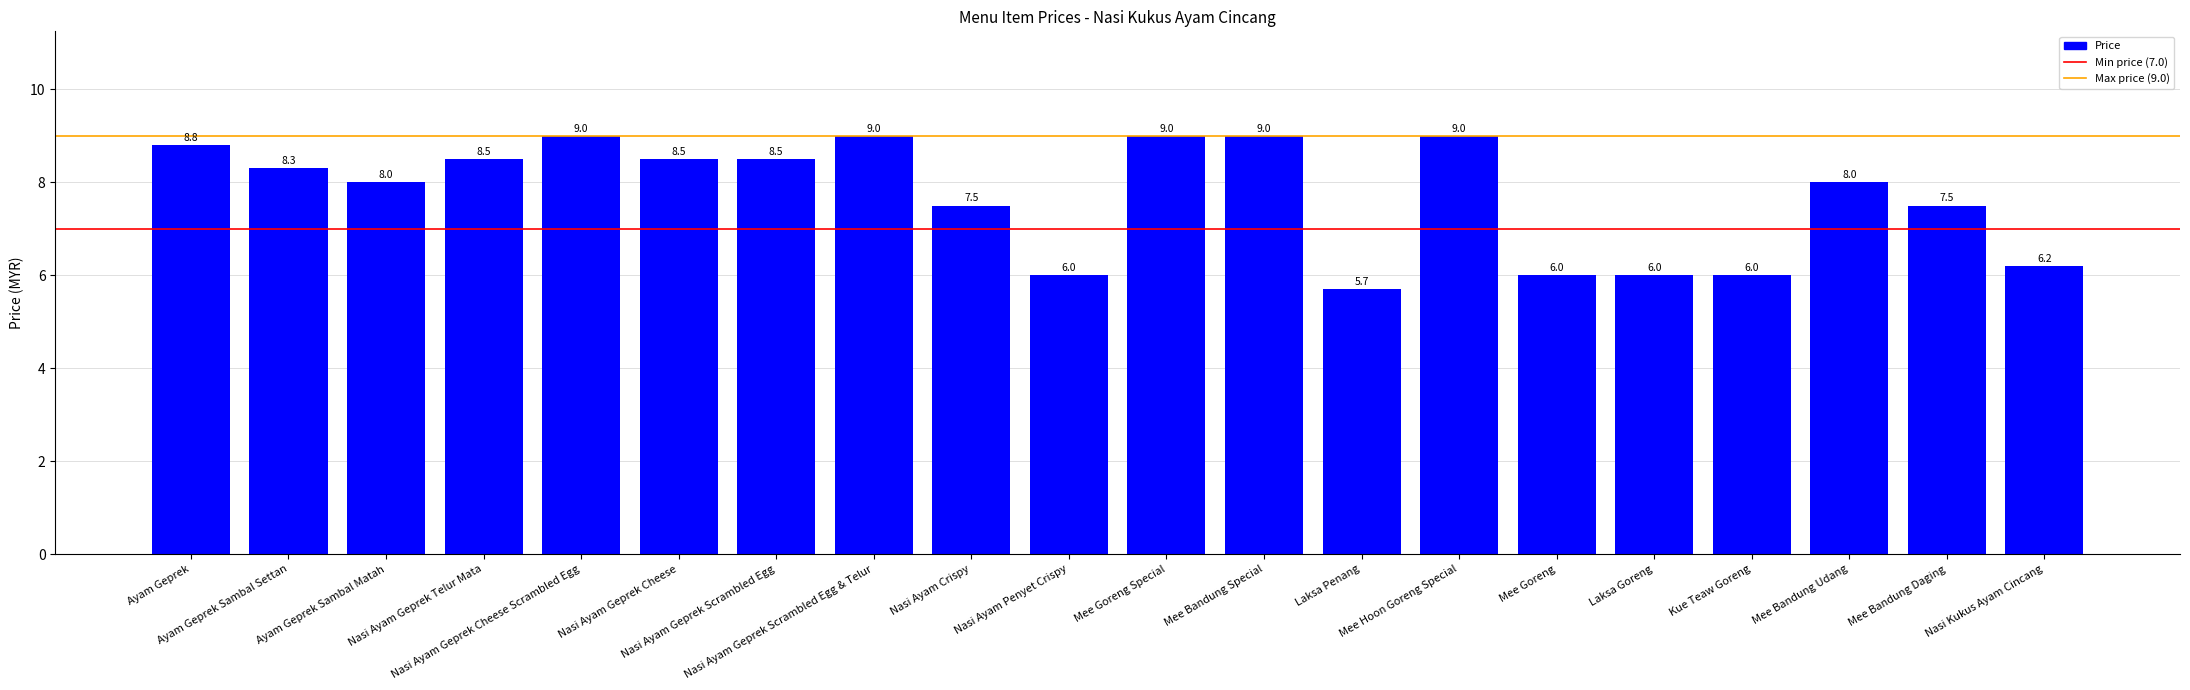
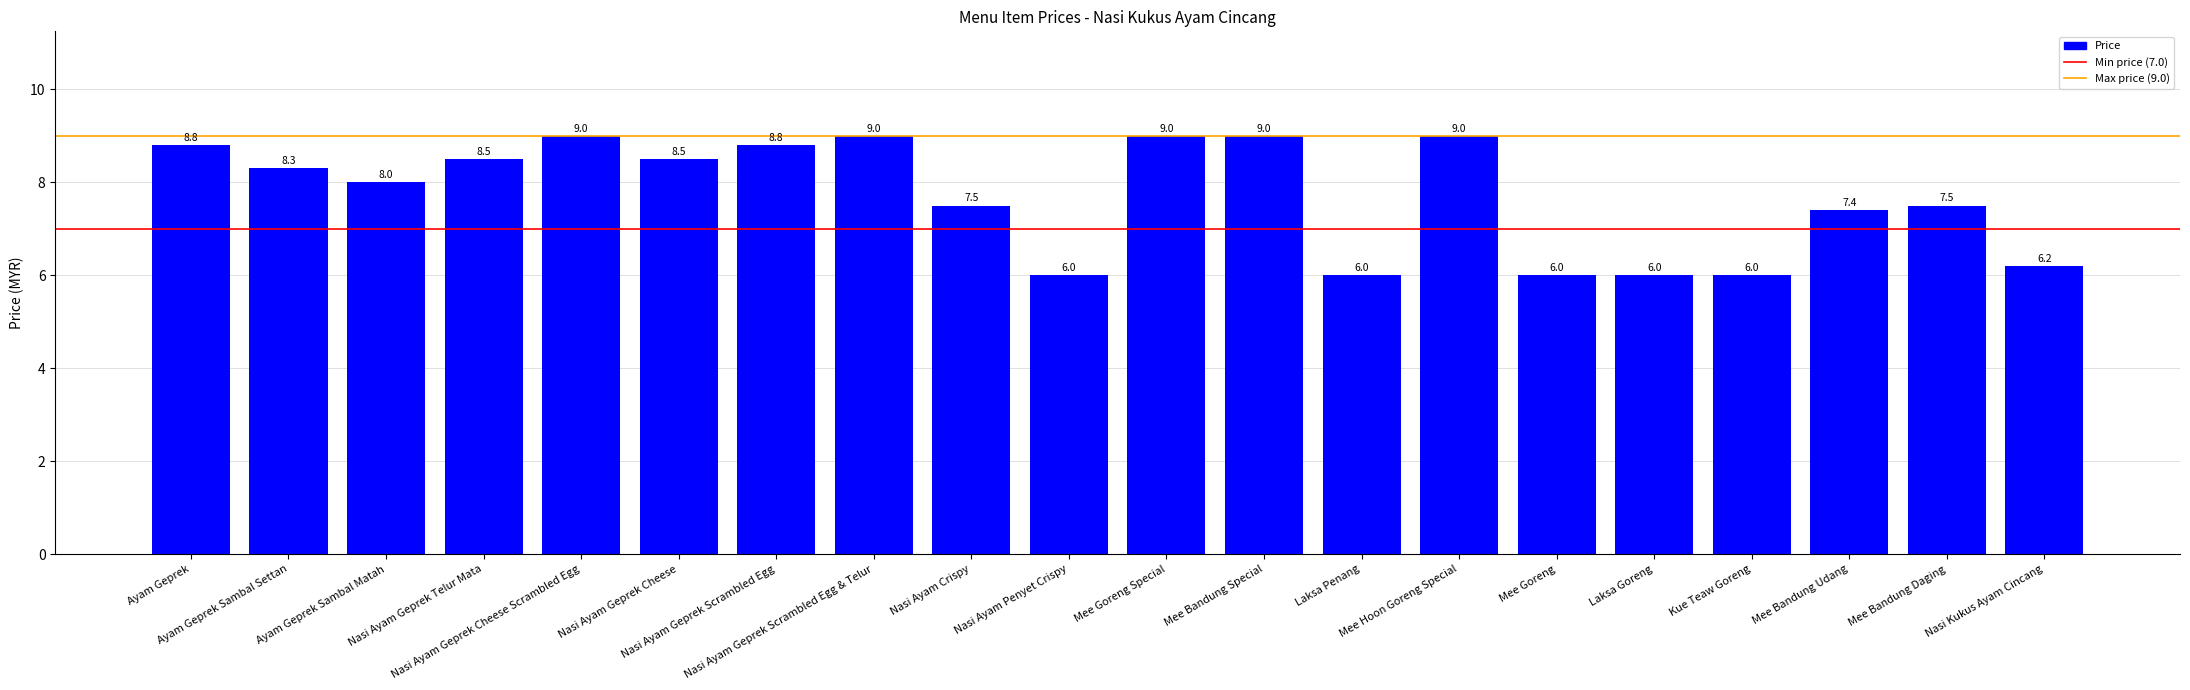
  {
    "Ayam Geprek": 8.8,
    "Ayam Geprek Sambal Settan": 8.3,
    "Ayam Geprek Sambal Matah": 8.0,
    "Nasi Ayam Geprek Telur Mata": 8.5,
    "Nasi Ayam Geprek Cheese Scrambled Egg": 9.0,
    "Nasi Ayam Geprek Cheese": 8.5,
-   "Nasi Ayam Geprek Scrambled Egg": 8.5,
+   "Nasi Ayam Geprek Scrambled Egg": 8.8,
    "Nasi Ayam Geprek Scrambled Egg & Telur": 9.0,
    "Nasi Ayam Crispy": 7.5,
    "Nasi Ayam Penyet Crispy": 6.0,
    "Mee Goreng Special": 9.0,
    "Mee Bandung Special": 9.0,
-   "Laksa Penang": 5.7,
+   "Laksa Penang": 6.0,
    "Mee Hoon Goreng Special": 9.0,
    "Mee Goreng": 6.0,
    "Laksa Goreng": 6.0,
    "Kue Teaw Goreng": 6.0,
-   "Mee Bandung Udang": 8.0,
+   "Mee Bandung Udang": 7.4,
    "Mee Bandung Daging": 7.5,
    "Nasi Kukus Ayam Cincang": 6.2
  }
